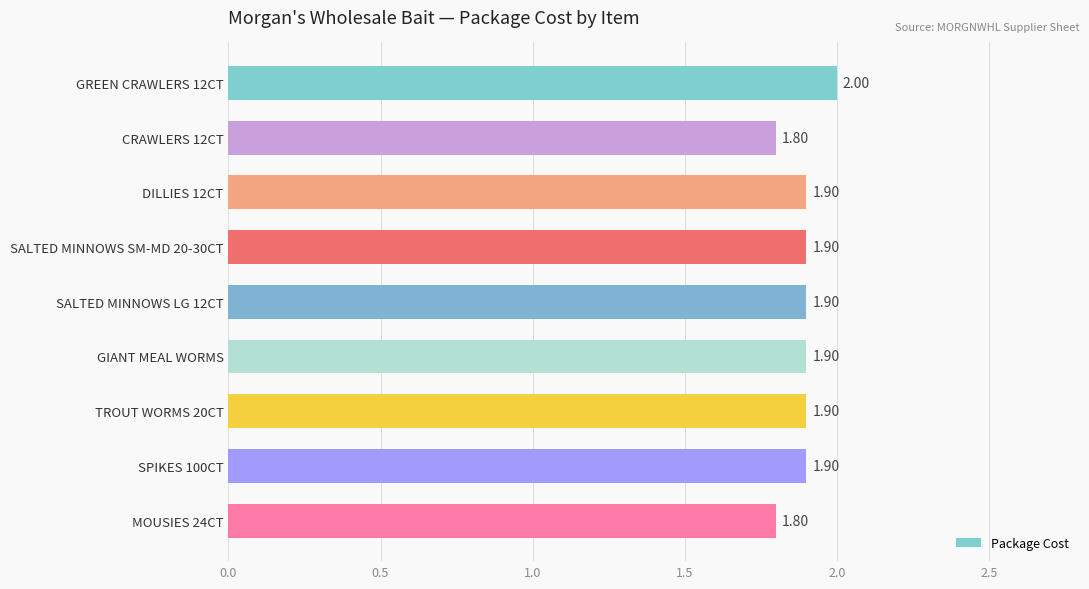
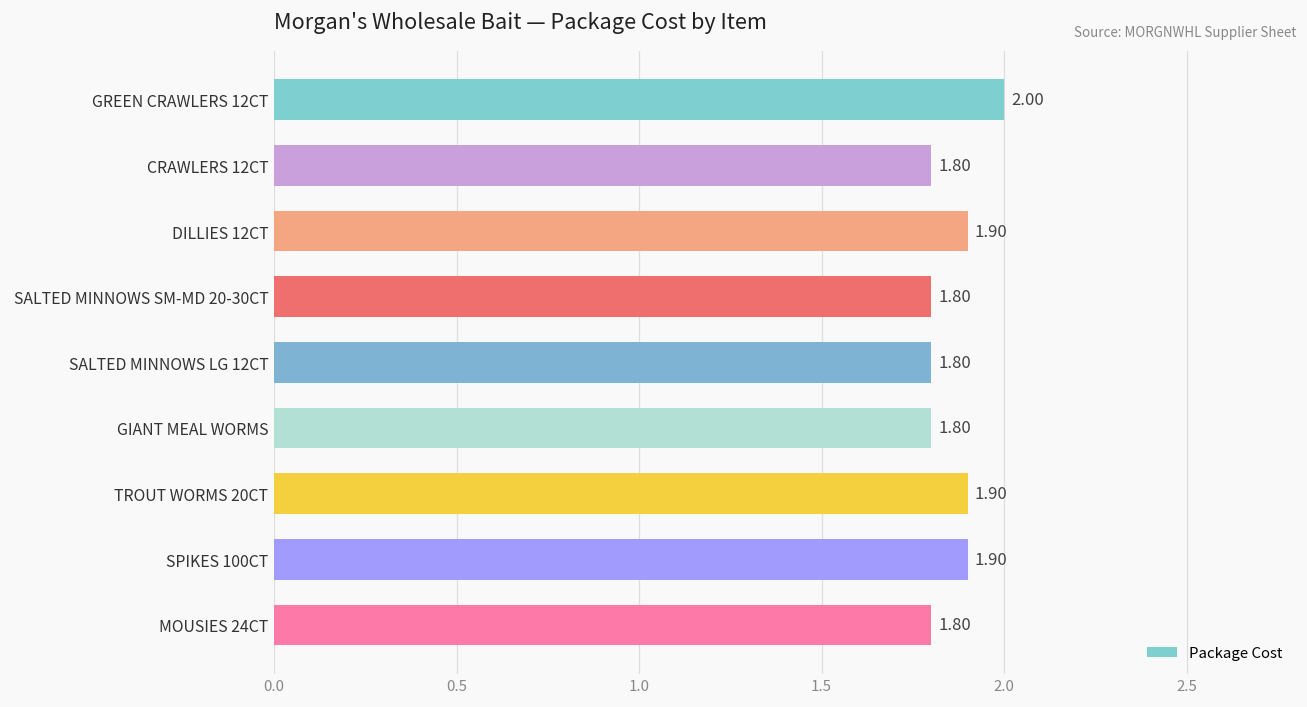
  {
    "GREEN CRAWLERS 12CT": 2.00,
    "CRAWLERS 12CT": 1.80,
    "DILLIES 12CT": 1.90,
-   "SALTED MINNOWS SM-MD 20-30CT": 1.90,
-   "SALTED MINNOWS LG 12CT": 1.90,
-   "GIANT MEAL WORMS": 1.90,
+   "SALTED MINNOWS SM-MD 20-30CT": 1.80,
+   "SALTED MINNOWS LG 12CT": 1.80,
+   "GIANT MEAL WORMS": 1.80,
    "TROUT WORMS 20CT": 1.90,
    "SPIKES 100CT": 1.90,
    "MOUSIES 24CT": 1.80
  }
